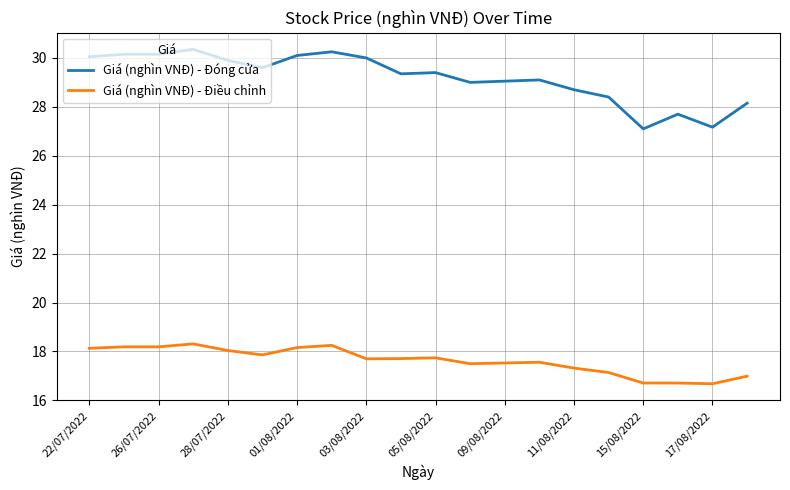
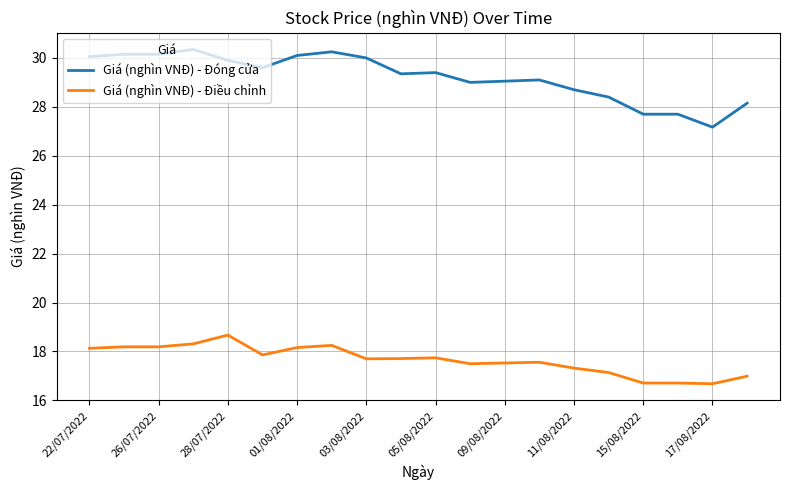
  {
    "Giá (nghìn VNĐ) - Đóng cửa": {
      "01/08/2022": 30.1,
      "03/08/2022": 30.0,
      "05/08/2022": 29.4,
      "09/08/2022": 29.1,
      "11/08/2022": 28.7,
-     "15/08/2022": 27.1,
+     "15/08/2022": 27.7,
      "17/08/2022": 27.2
    },
    "Giá (nghìn VNĐ) - Điều chỉnh": {
      "22/07/2022": 18.1,
      "26/07/2022": 18.2,
-     "28/07/2022": 18.0,
+     "28/07/2022": 18.7,
      "01/08/2022": 18.2,
      "03/08/2022": 17.7,
      "05/08/2022": 17.7,
      "09/08/2022": 17.5,
      "11/08/2022": 17.3,
      "15/08/2022": 16.7,
      "17/08/2022": 16.7
    }
  }
